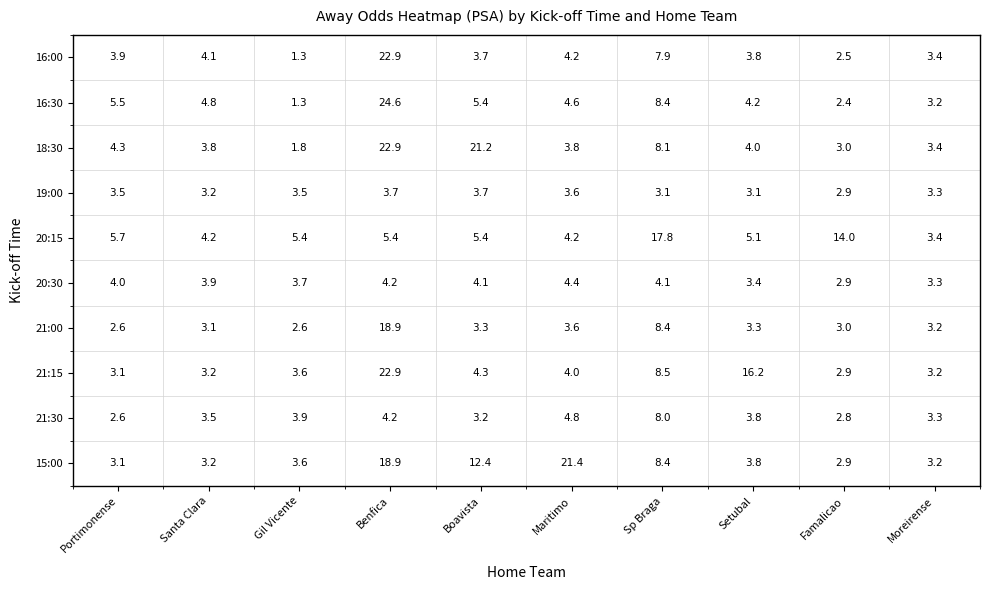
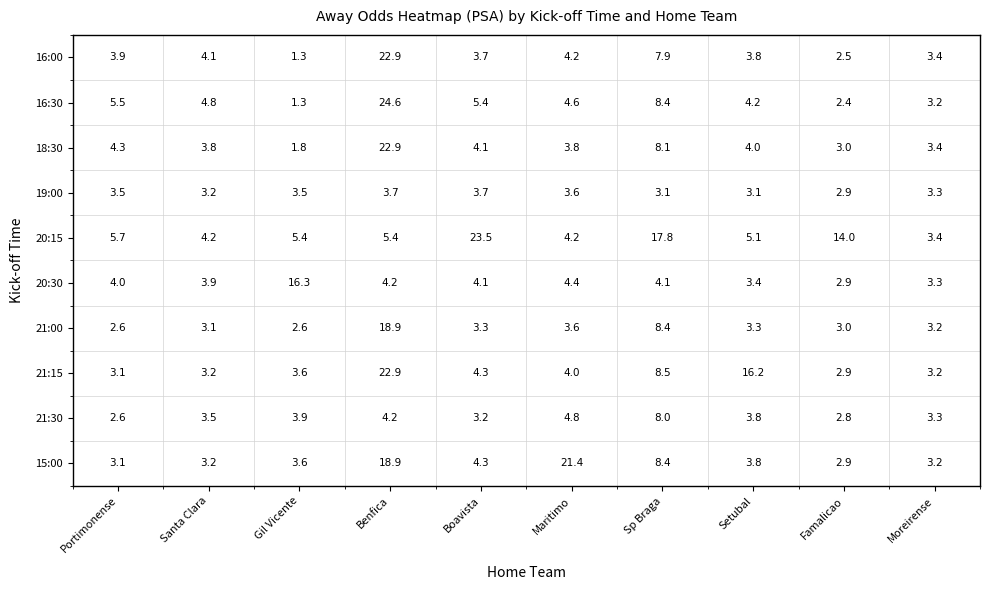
  {
    "16:00": {
      "Portimonense": 3.9,
      "Santa Clara": 4.1,
      "Gil Vicente": 1.3,
      "Benfica": 22.9,
      "Boavista": 3.7,
      "Maritimo": 4.2,
      "Sp Braga": 7.9,
      "Setubal": 3.8,
      "Famalicao": 2.5,
      "Moreirense": 3.4
    },
    "16:30": {
      "Portimonense": 5.5,
      "Santa Clara": 4.8,
      "Gil Vicente": 1.3,
      "Benfica": 24.6,
      "Boavista": 5.4,
      "Maritimo": 4.6,
      "Sp Braga": 8.4,
      "Setubal": 4.2,
      "Famalicao": 2.4,
      "Moreirense": 3.2
    },
    "18:30": {
      "Portimonense": 4.3,
      "Santa Clara": 3.8,
      "Gil Vicente": 1.8,
      "Benfica": 22.9,
-     "Boavista": 21.2,
+     "Boavista": 4.1,
      "Maritimo": 3.8,
      "Sp Braga": 8.1,
      "Setubal": 4.0,
      "Famalicao": 3.0,
      "Moreirense": 3.4
    },
    "19:00": {
      "Portimonense": 3.5,
      "Santa Clara": 3.2,
      "Gil Vicente": 3.5,
      "Benfica": 3.7,
      "Boavista": 3.7,
      "Maritimo": 3.6,
      "Sp Braga": 3.1,
      "Setubal": 3.1,
      "Famalicao": 2.9,
      "Moreirense": 3.3
    },
    "20:15": {
      "Portimonense": 5.7,
      "Santa Clara": 4.2,
      "Gil Vicente": 5.4,
      "Benfica": 5.4,
-     "Boavista": 5.4,
+     "Boavista": 23.5,
      "Maritimo": 4.2,
      "Sp Braga": 17.8,
      "Setubal": 5.1,
      "Famalicao": 14.0,
      "Moreirense": 3.4
    },
    "20:30": {
      "Portimonense": 4.0,
      "Santa Clara": 3.9,
-     "Gil Vicente": 3.7,
+     "Gil Vicente": 16.3,
      "Benfica": 4.2,
      "Boavista": 4.1,
      "Maritimo": 4.4,
      "Sp Braga": 4.1,
      "Setubal": 3.4,
      "Famalicao": 2.9,
      "Moreirense": 3.3
    },
    "21:00": {
      "Portimonense": 2.6,
      "Santa Clara": 3.1,
      "Gil Vicente": 2.6,
      "Benfica": 18.9,
      "Boavista": 3.3,
      "Maritimo": 3.6,
      "Sp Braga": 8.4,
      "Setubal": 3.3,
      "Famalicao": 3.0,
      "Moreirense": 3.2
    },
    "21:15": {
      "Portimonense": 3.1,
      "Santa Clara": 3.2,
      "Gil Vicente": 3.6,
      "Benfica": 22.9,
      "Boavista": 4.3,
      "Maritimo": 4.0,
      "Sp Braga": 8.5,
      "Setubal": 16.2,
      "Famalicao": 2.9,
      "Moreirense": 3.2
    },
    "21:30": {
      "Portimonense": 2.6,
      "Santa Clara": 3.5,
      "Gil Vicente": 3.9,
      "Benfica": 4.2,
      "Boavista": 3.2,
      "Maritimo": 4.8,
      "Sp Braga": 8.0,
      "Setubal": 3.8,
      "Famalicao": 2.8,
      "Moreirense": 3.3
    },
    "15:00": {
      "Portimonense": 3.1,
      "Santa Clara": 3.2,
      "Gil Vicente": 3.6,
      "Benfica": 18.9,
-     "Boavista": 12.4,
+     "Boavista": 4.3,
      "Maritimo": 21.4,
      "Sp Braga": 8.4,
      "Setubal": 3.8,
      "Famalicao": 2.9,
      "Moreirense": 3.2
    }
  }
